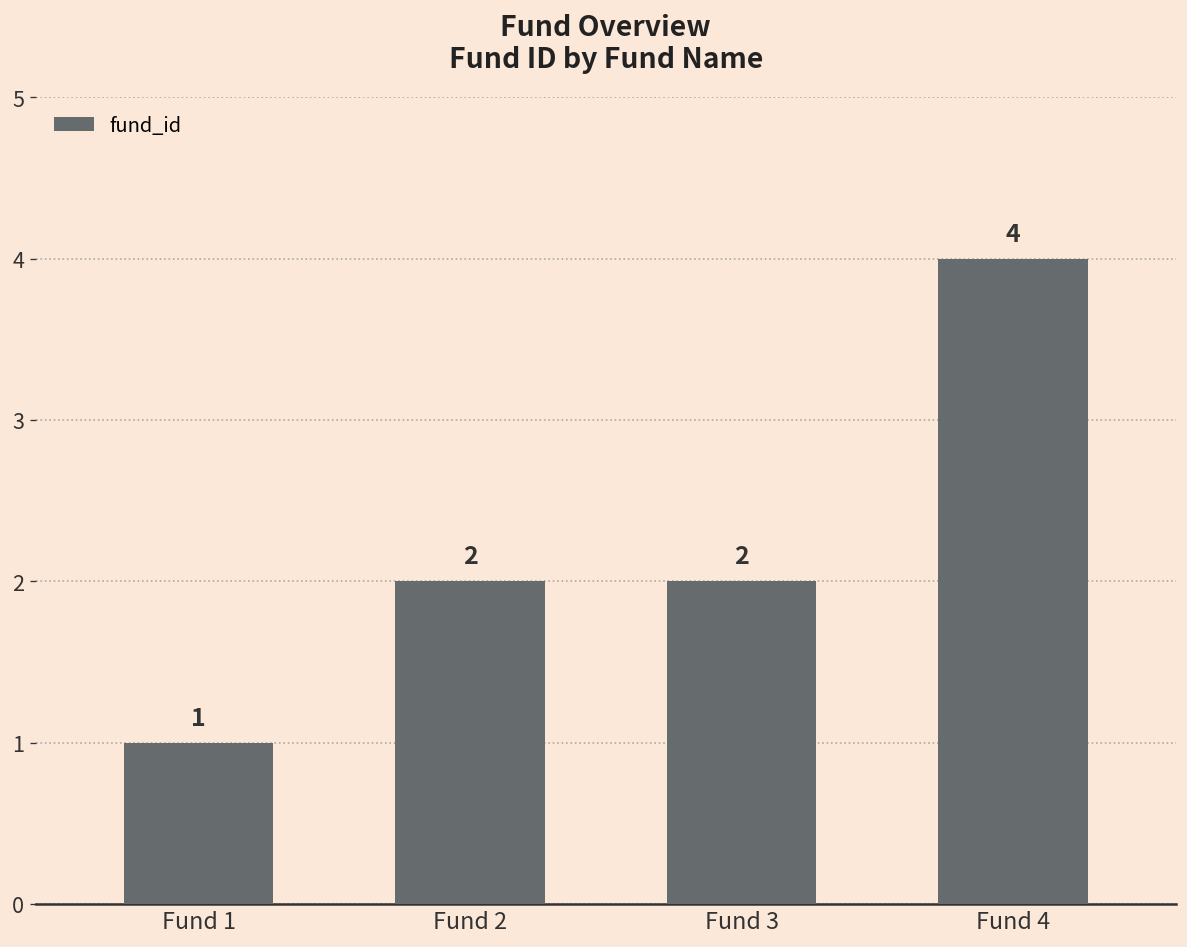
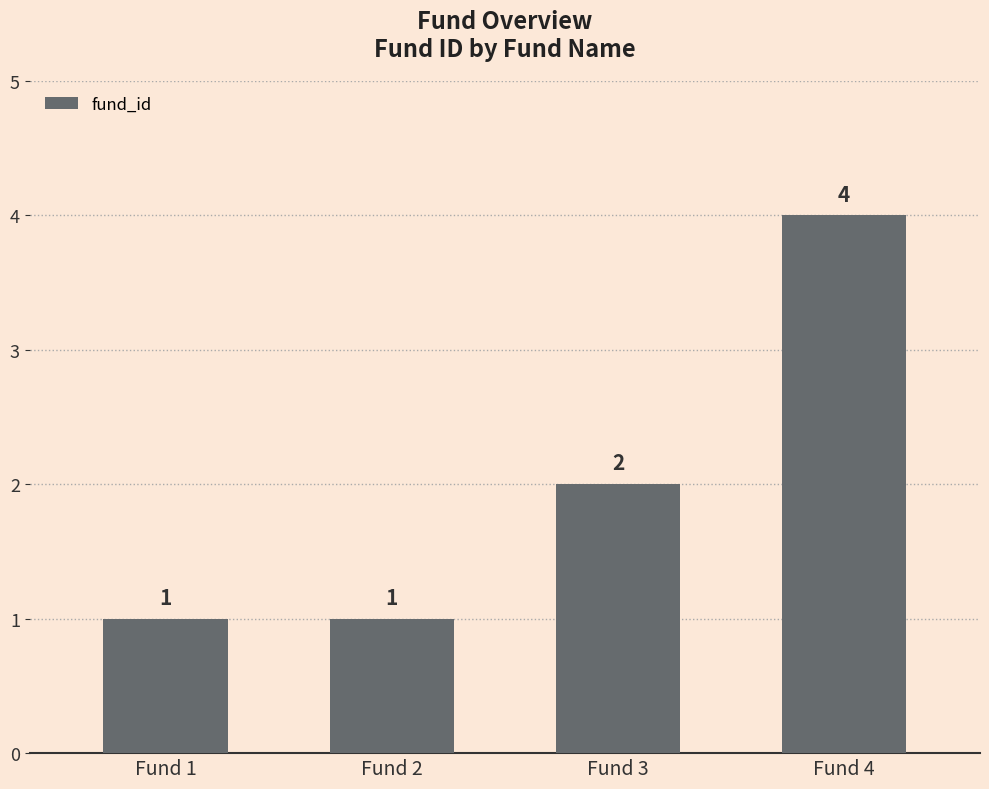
  {
    "Fund 1": 1,
-   "Fund 2": 2,
+   "Fund 2": 1,
    "Fund 3": 2,
    "Fund 4": 4
  }
